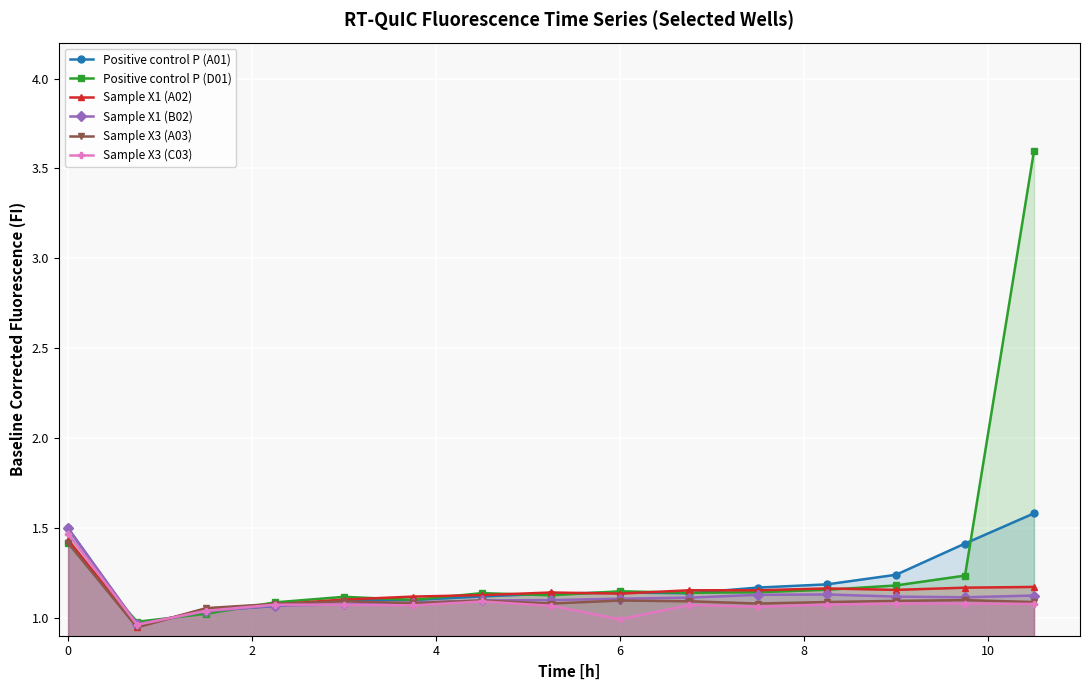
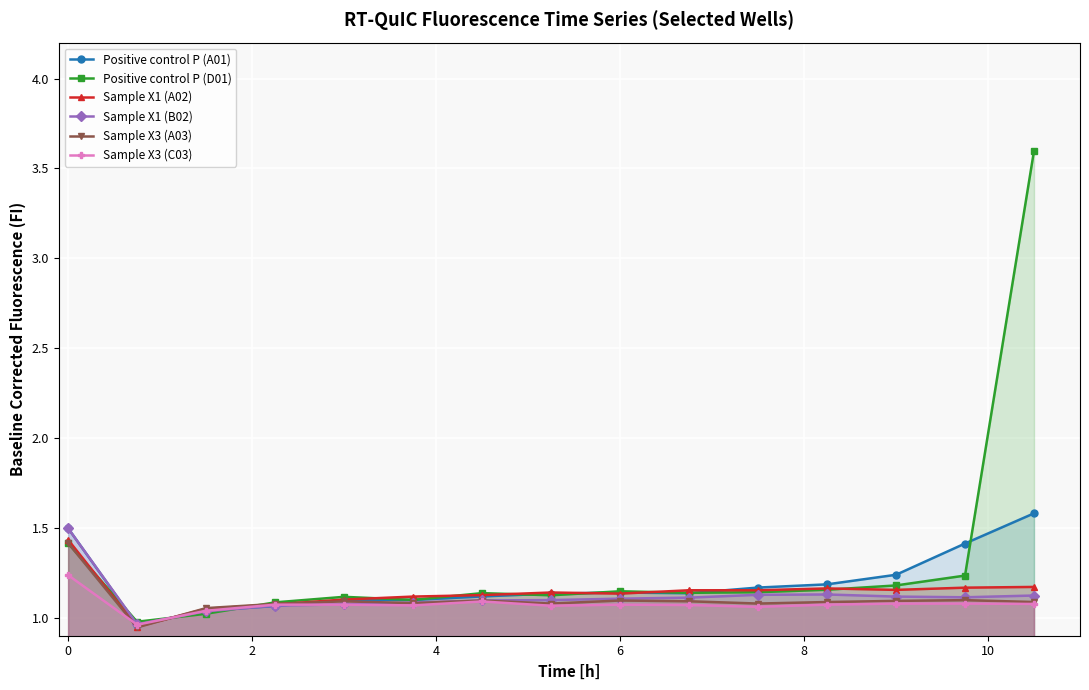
  {
    "Sample X1 (A02)": {
      "0": 1.43
    },
    "Sample X3 (C03)": {
-     "0": 1.47,
-     "6": 0.99
+     "0": 1.24,
+     "6": 1.07
    }
  }
